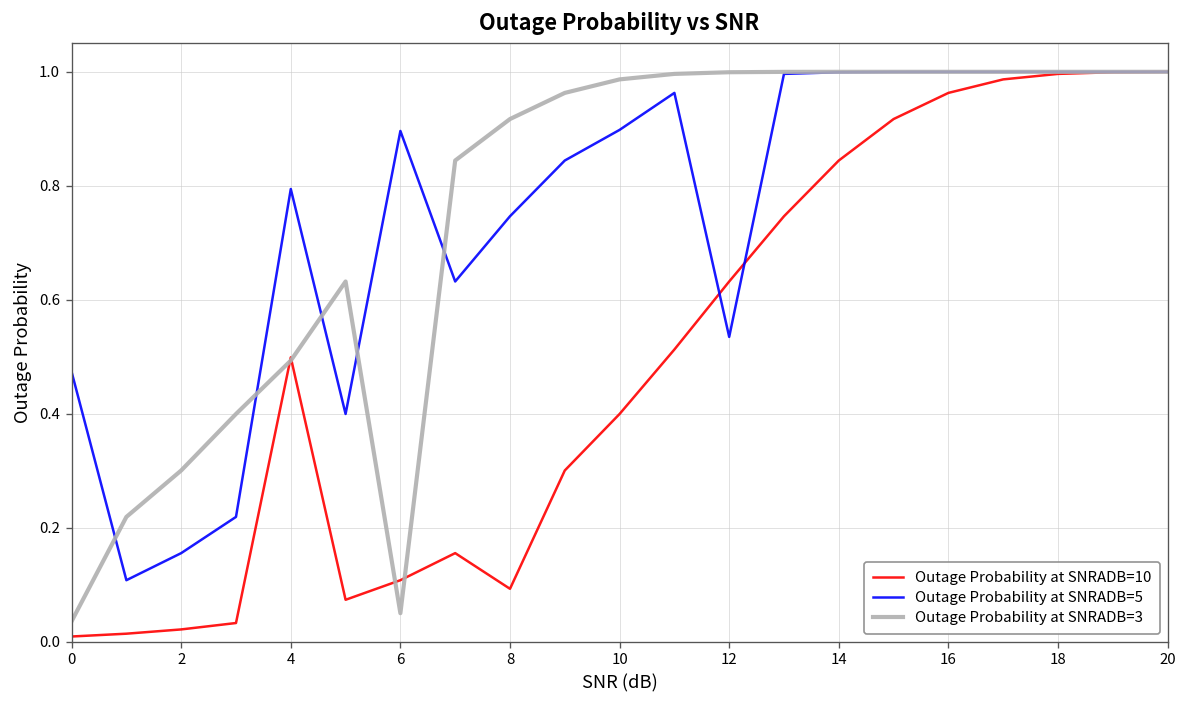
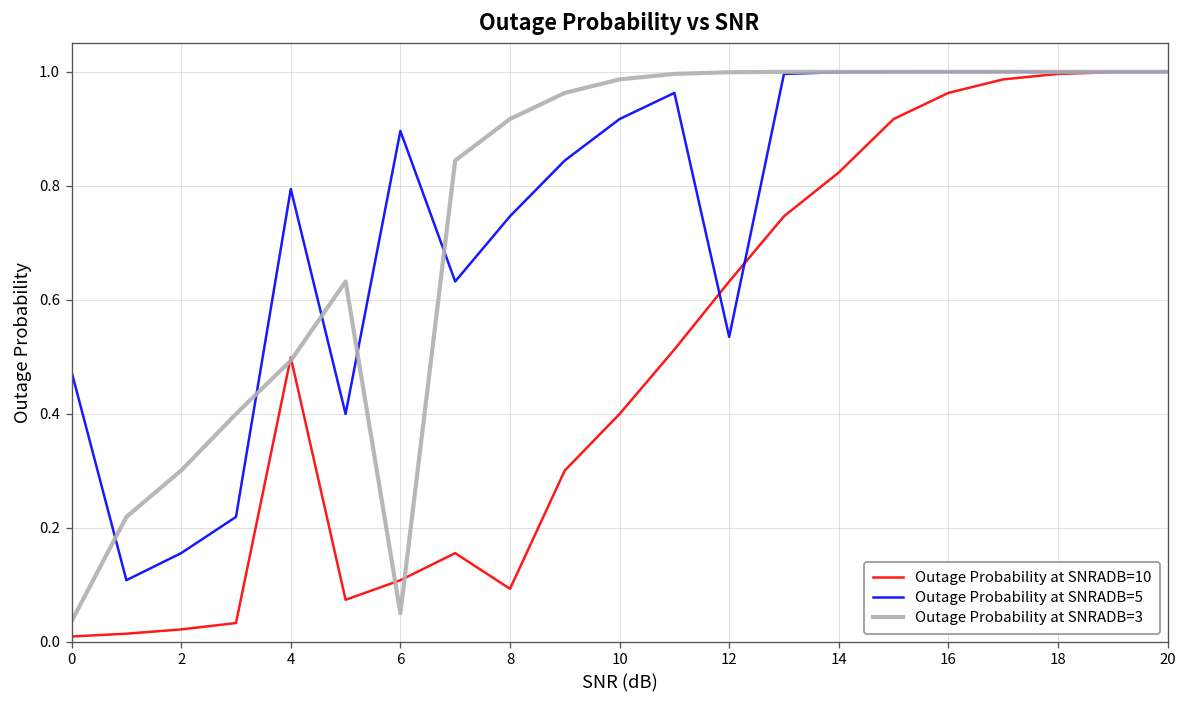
  {
    "Outage Probability at SNRADB=10": {
      "0": 0.01,
      "2": 0.02,
      "4": 0.50,
      "6": 0.11,
      "8": 0.09,
      "10": 0.40,
      "12": 0.63,
-     "14": 0.84,
+     "14": 0.82,
      "16": 0.96
    },
    "Outage Probability at SNRADB=5": {
      "0": 0.47,
      "2": 0.16,
      "4": 0.79,
      "6": 0.90,
      "8": 0.75,
-     "10": 0.90,
+     "10": 0.92,
      "12": 0.53
    },
    "Outage Probability at SNRADB=3": {
      "0": 0.04,
      "2": 0.30,
      "4": 0.49,
      "6": 0.05,
      "8": 0.92,
      "10": 0.99,
      "12": 1.00
    }
  }
